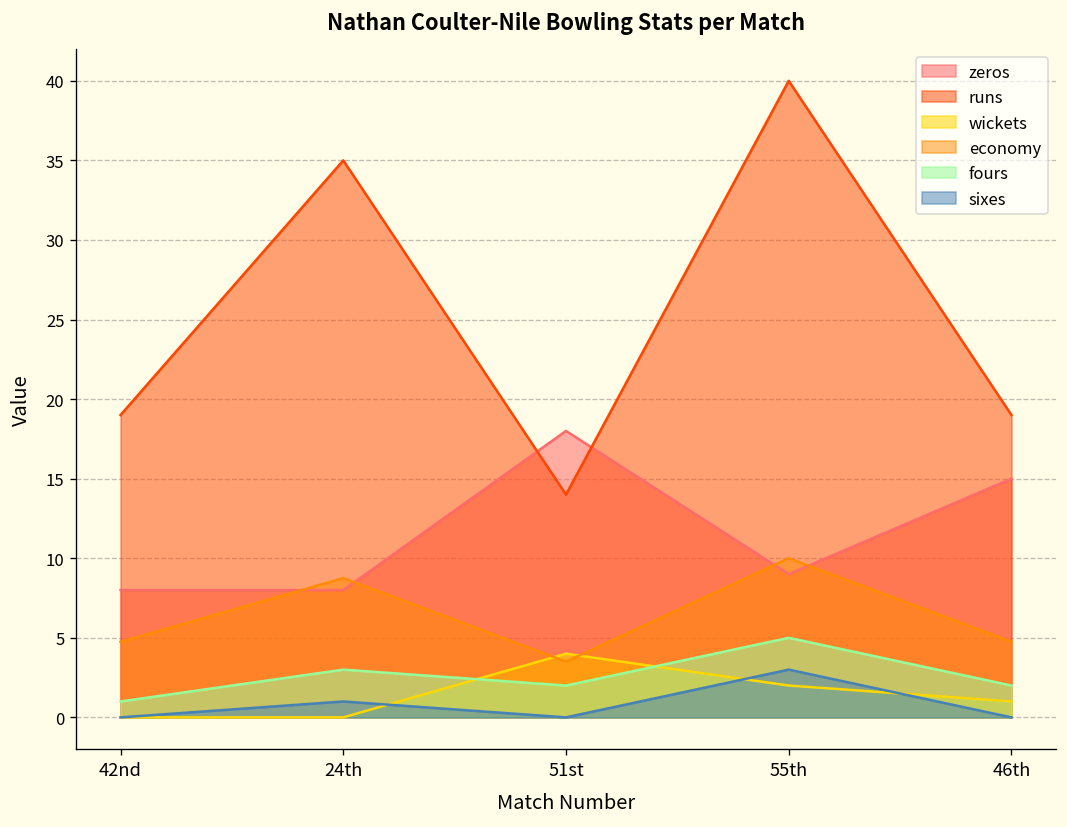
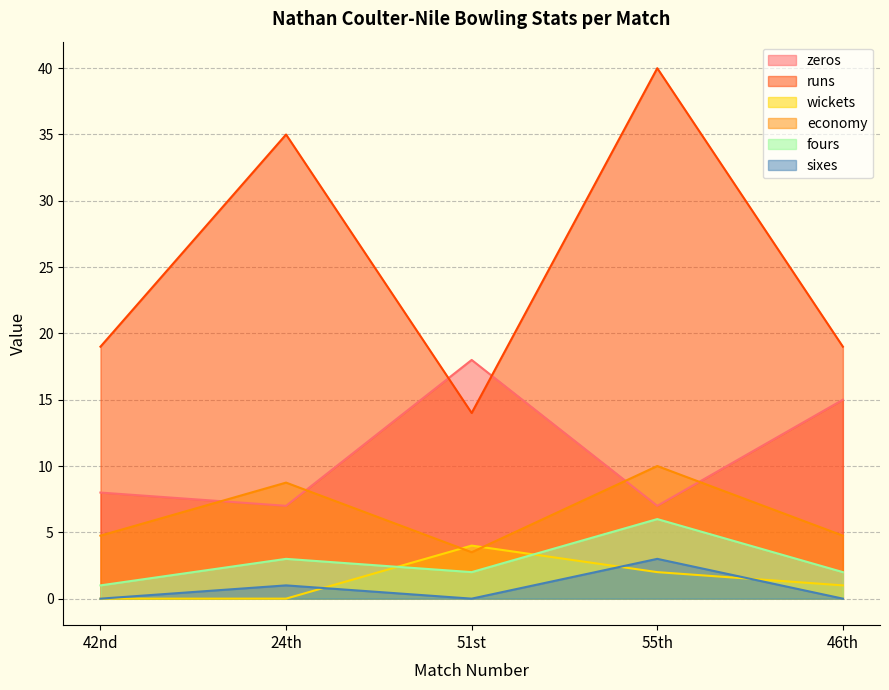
  {
    "zeros": {
      "42nd": 8,
-     "24th": 8,
+     "24th": 7,
      "51st": 18,
-     "55th": 9,
+     "55th": 7,
      "46th": 15
    },
    "fours": {
      "42nd": 1,
      "24th": 3,
      "51st": 2,
-     "55th": 5,
+     "55th": 6,
      "46th": 2
    },
    "sixes": {
      "24th": 1,
      "51st": 0,
      "55th": 3,
      "46th": 0
    }
  }
